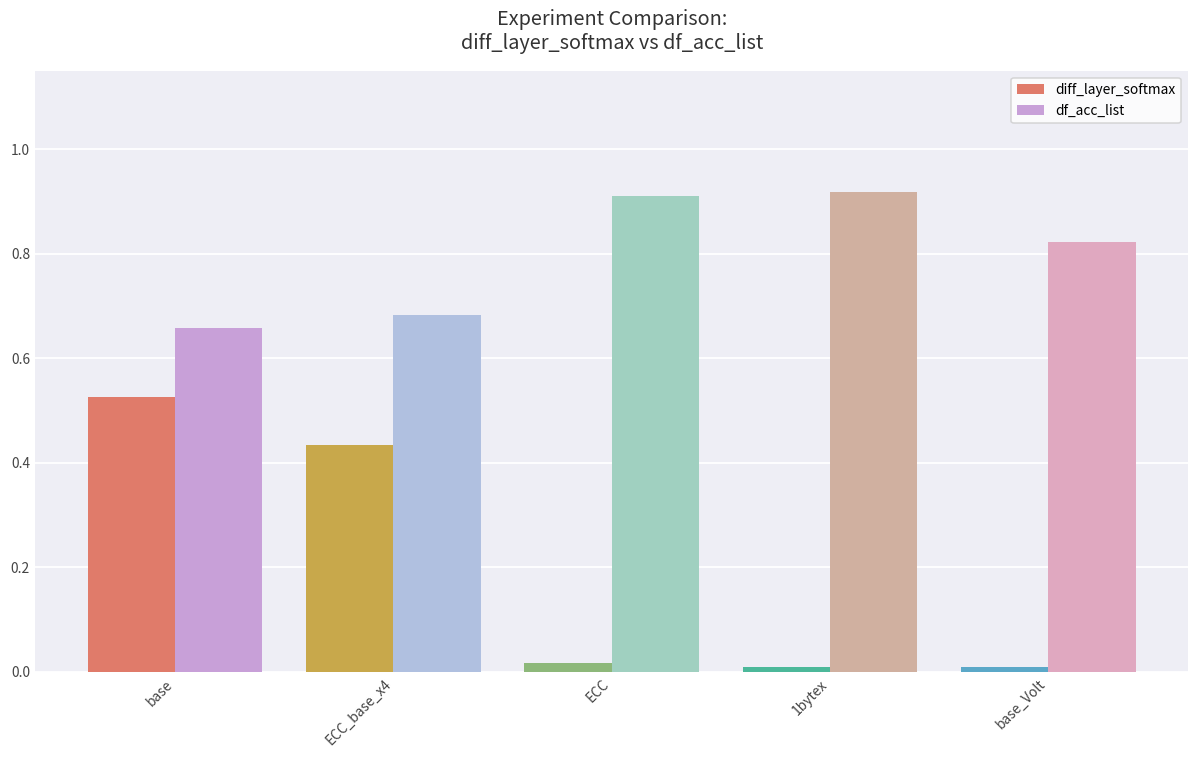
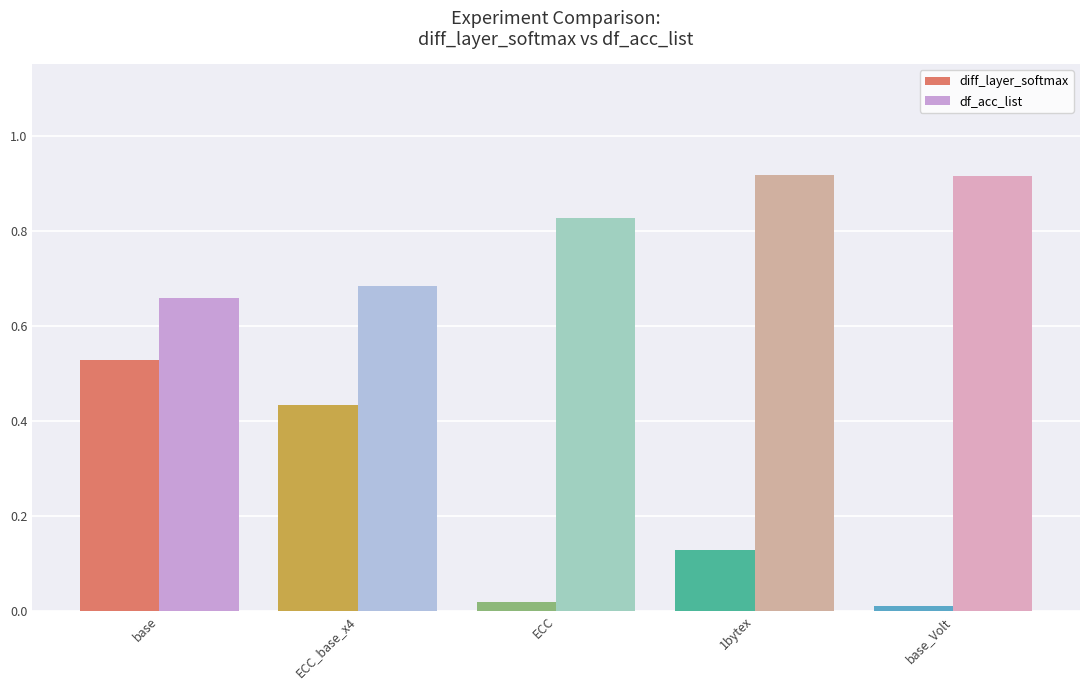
  {
    "diff_layer_softmax": {
      "base": 0.53,
      "ECC_base_x4": 0.43,
      "ECC": 0.02,
-     "1bytex": 0.01,
+     "1bytex": 0.13,
      "base_Volt": 0.01
    },
    "df_acc_list": {
      "base": 0.66,
      "ECC_base_x4": 0.68,
-     "ECC": 0.91,
+     "ECC": 0.83,
      "1bytex": 0.92,
-     "base_Volt": 0.82
+     "base_Volt": 0.91
    }
  }
